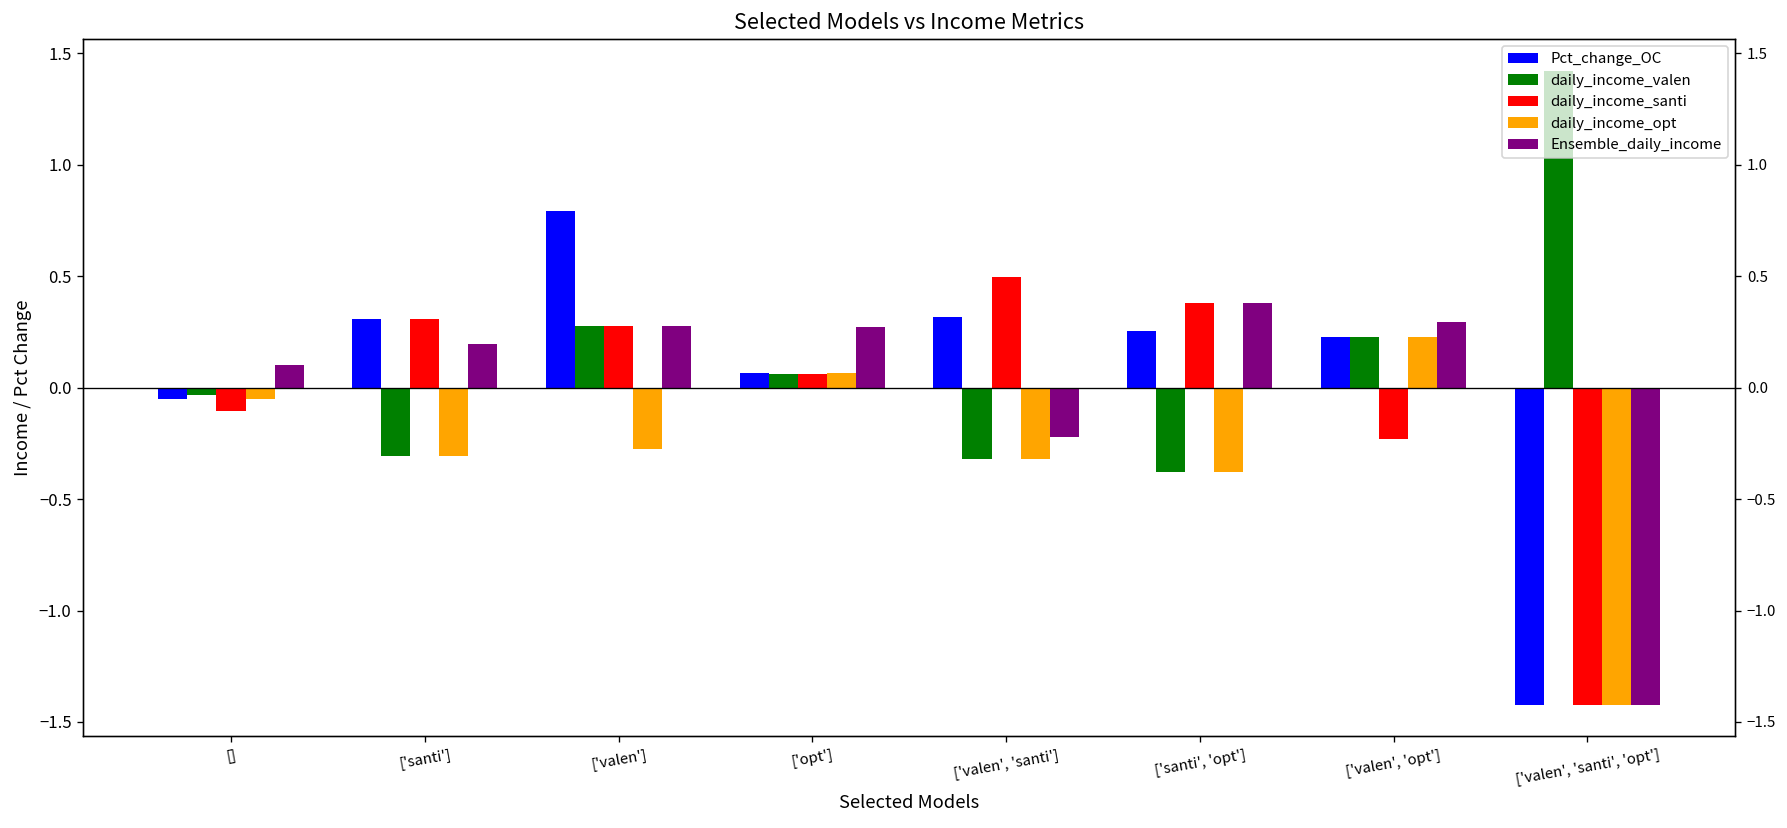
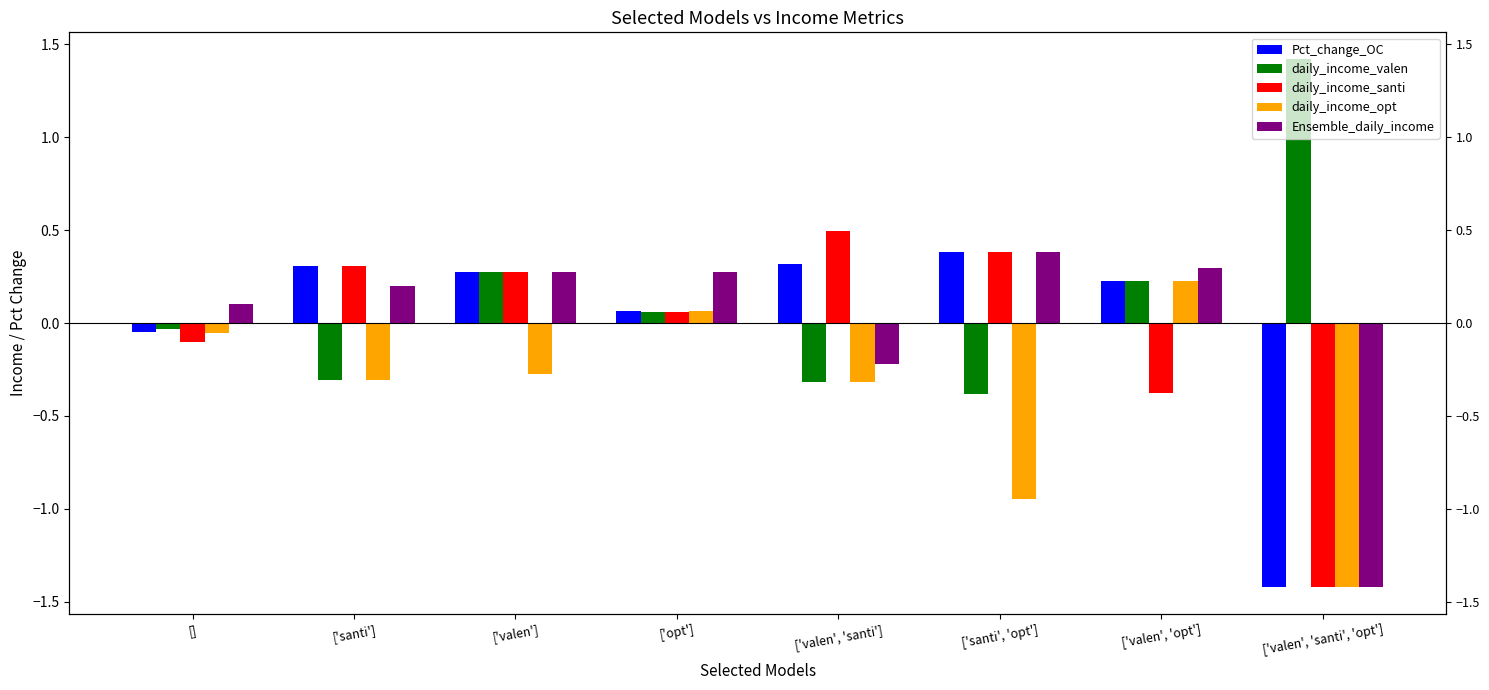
  {
    "Pct_change_OC": {
      "[]": -0.05,
      "['santi']": 0.31,
-     "['valen']": 0.79,
+     "['valen']": 0.28,
      "['opt']": 0.06,
      "['valen', 'santi']": 0.32,
-     "['santi', 'opt']": 0.26,
+     "['santi', 'opt']": 0.38,
      "['valen', 'opt']": 0.23,
      "['valen', 'santi', 'opt']": -1.42
    },
    "daily_income_valen": {
      "[]": -0.03,
      "['santi']": -0.31,
      "['valen']": 0.28,
      "['opt']": 0.06,
      "['valen', 'santi']": -0.32,
      "['santi', 'opt']": -0.38,
      "['valen', 'opt']": 0.23
    },
    "daily_income_santi": {
      "[]": -0.10,
      "['santi']": 0.31,
      "['valen']": 0.28,
      "['opt']": 0.06,
      "['valen', 'santi']": 0.50,
      "['santi', 'opt']": 0.38,
-     "['valen', 'opt']": -0.23,
+     "['valen', 'opt']": -0.38,
      "['valen', 'santi', 'opt']": -1.42
    },
    "daily_income_opt": {
      "[]": -0.05,
      "['santi']": -0.31,
      "['valen']": -0.28,
      "['opt']": 0.06,
      "['valen', 'santi']": -0.32,
-     "['santi', 'opt']": -0.38,
+     "['santi', 'opt']": -0.95,
      "['valen', 'opt']": 0.23,
      "['valen', 'santi', 'opt']": -1.42
    },
    "Ensemble_daily_income": {
      "[]": 0.10,
      "['santi']": 0.20,
      "['valen']": 0.28,
      "['opt']": 0.27,
      "['valen', 'santi']": -0.22,
      "['santi', 'opt']": 0.38,
      "['valen', 'opt']": 0.30,
      "['valen', 'santi', 'opt']": -1.42
    }
  }
